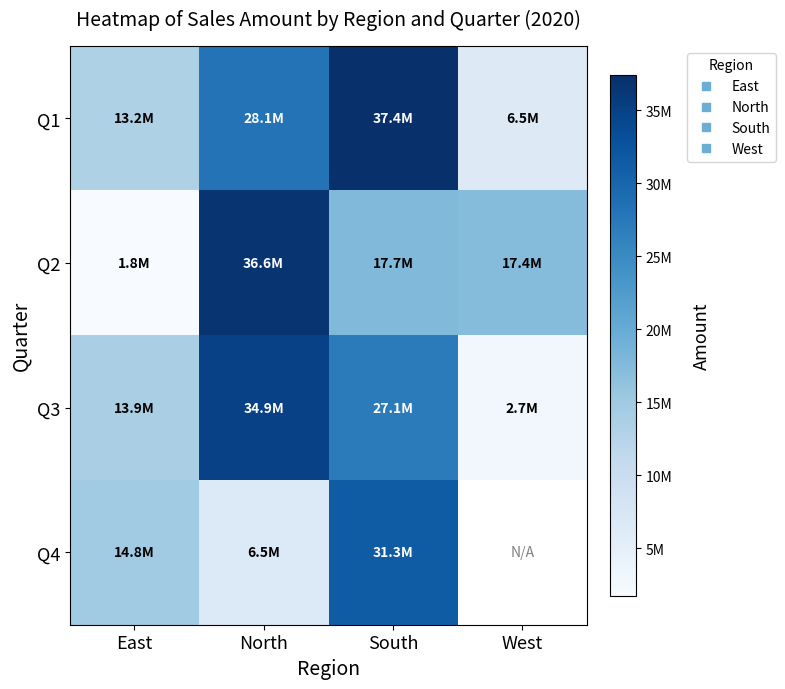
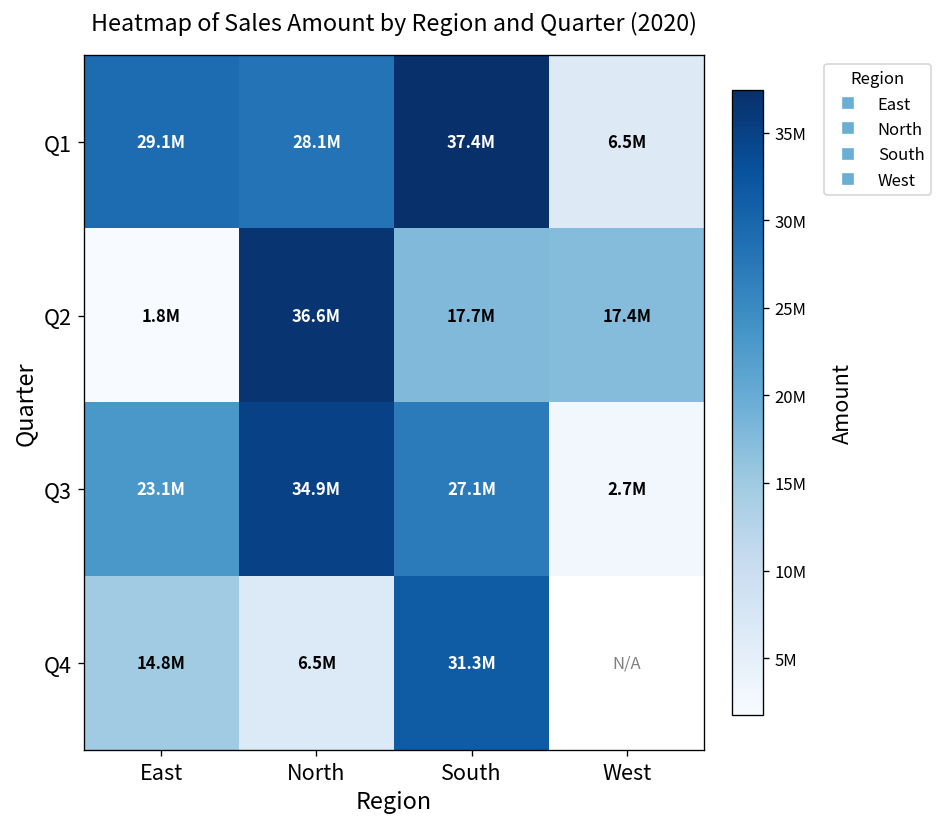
  {
    "Q1": {
-     "East": "13.2M",
+     "East": "29.1M",
      "North": "28.1M",
      "South": "37.4M",
      "West": "6.5M"
    },
    "Q2": {
      "East": "1.8M",
      "North": "36.6M",
      "South": "17.7M",
      "West": "17.4M"
    },
    "Q3": {
-     "East": "13.9M",
+     "East": "23.1M",
      "North": "34.9M",
      "South": "27.1M",
      "West": "2.7M"
    },
    "Q4": {
      "East": "14.8M",
      "North": "6.5M",
      "South": "31.3M"
    }
  }
